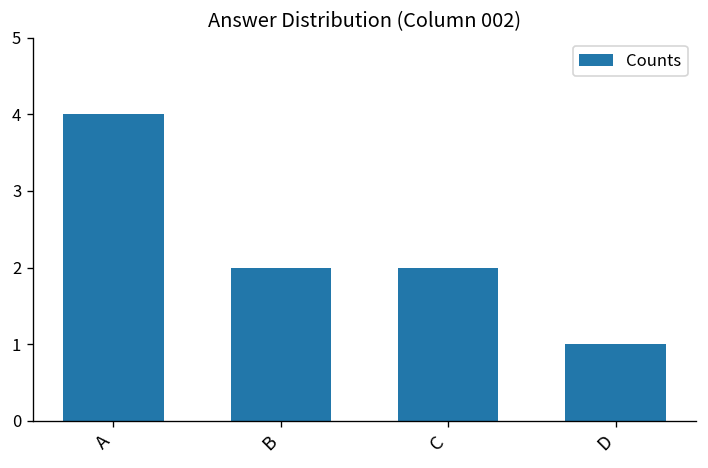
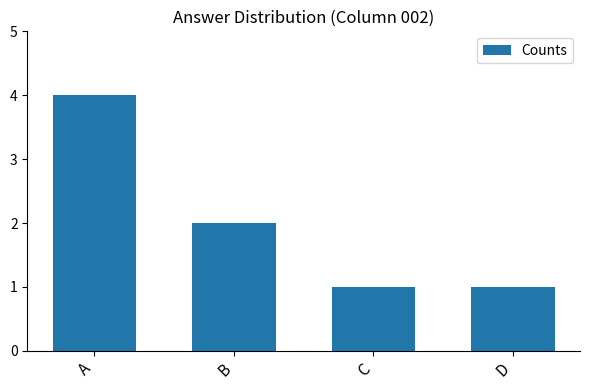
  {
    "A": 4,
    "B": 2,
-   "C": 2,
+   "C": 1,
    "D": 1
  }
